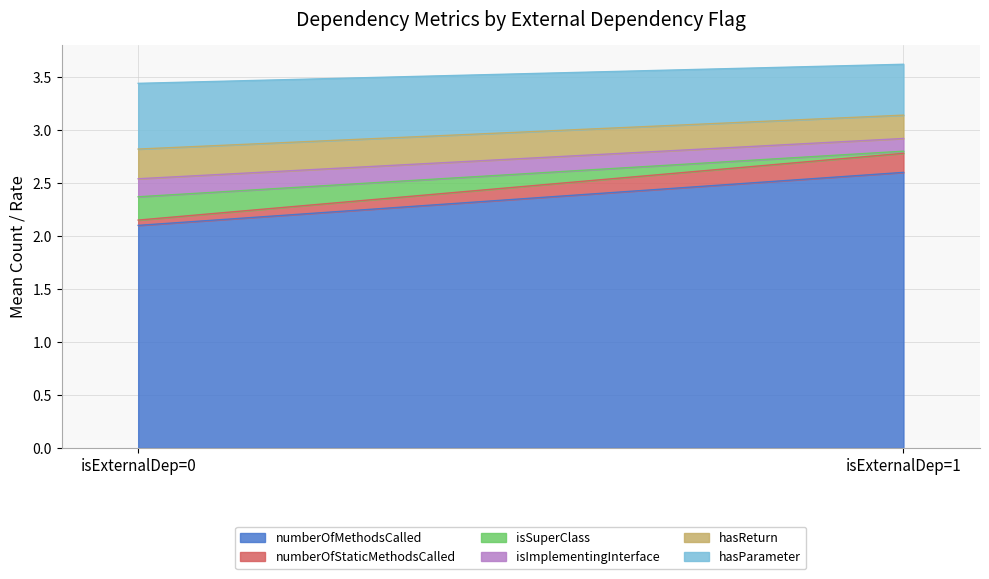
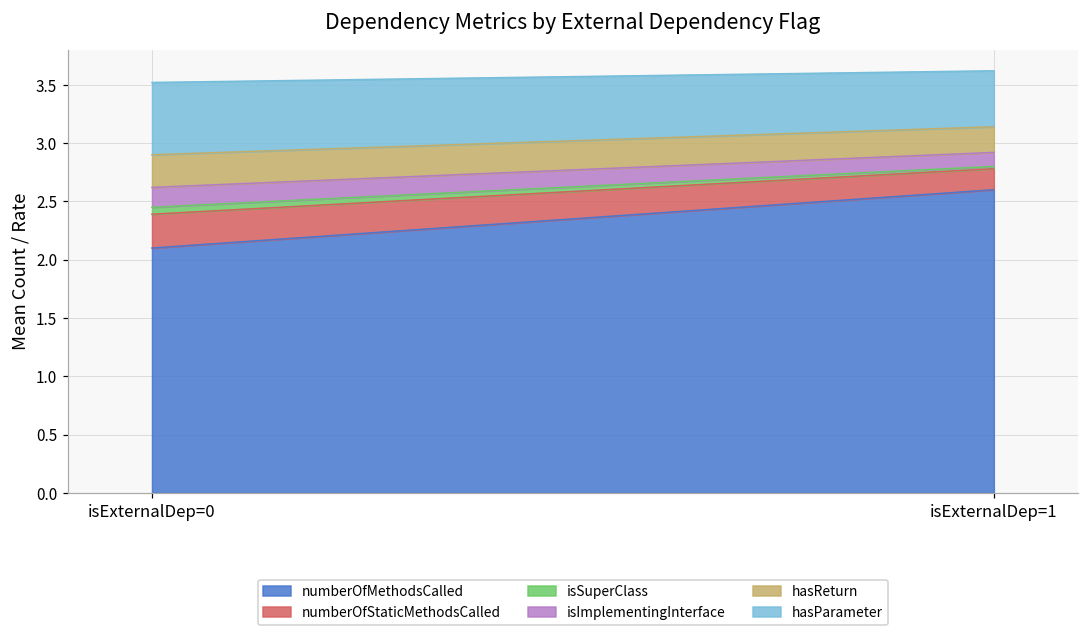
  {
    "numberOfMethodsCalled": {
      "isExternalDep=0": 2.10,
      "isExternalDep=1": 2.60
    },
    "numberOfStaticMethodsCalled": {
-     "isExternalDep=0": 0.05
+     "isExternalDep=0": 0.29
    },
    "isSuperClass": {
-     "isExternalDep=0": 0.22
+     "isExternalDep=0": 0.06
    },
    "isImplementingInterface": {
      "isExternalDep=0": 0.17,
      "isExternalDep=1": 0.12
    },
    "hasReturn": {
      "isExternalDep=0": 0.28,
      "isExternalDep=1": 0.22
    },
    "hasParameter": {
      "isExternalDep=0": 0.62,
      "isExternalDep=1": 0.48
    }
  }
